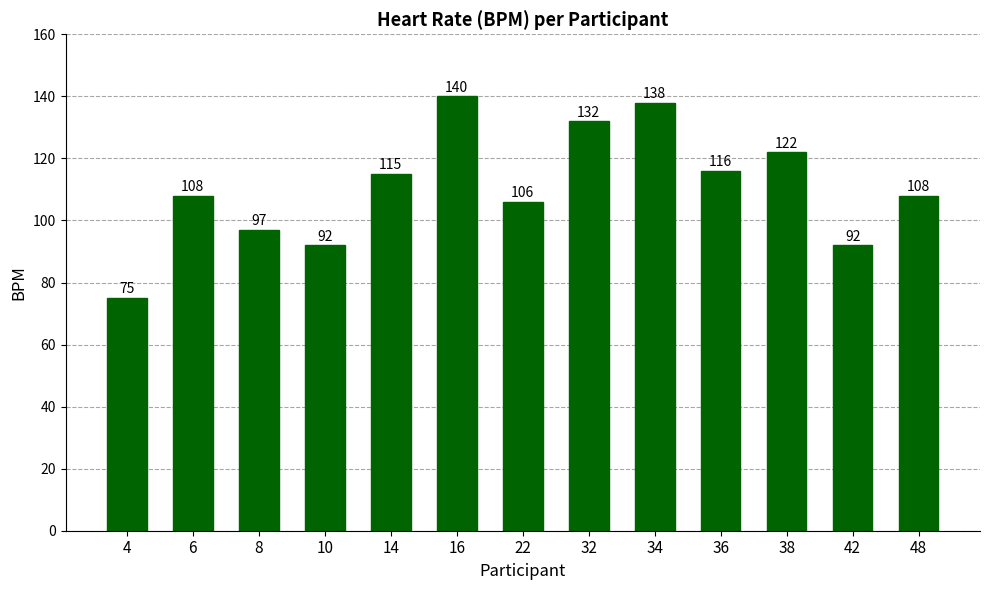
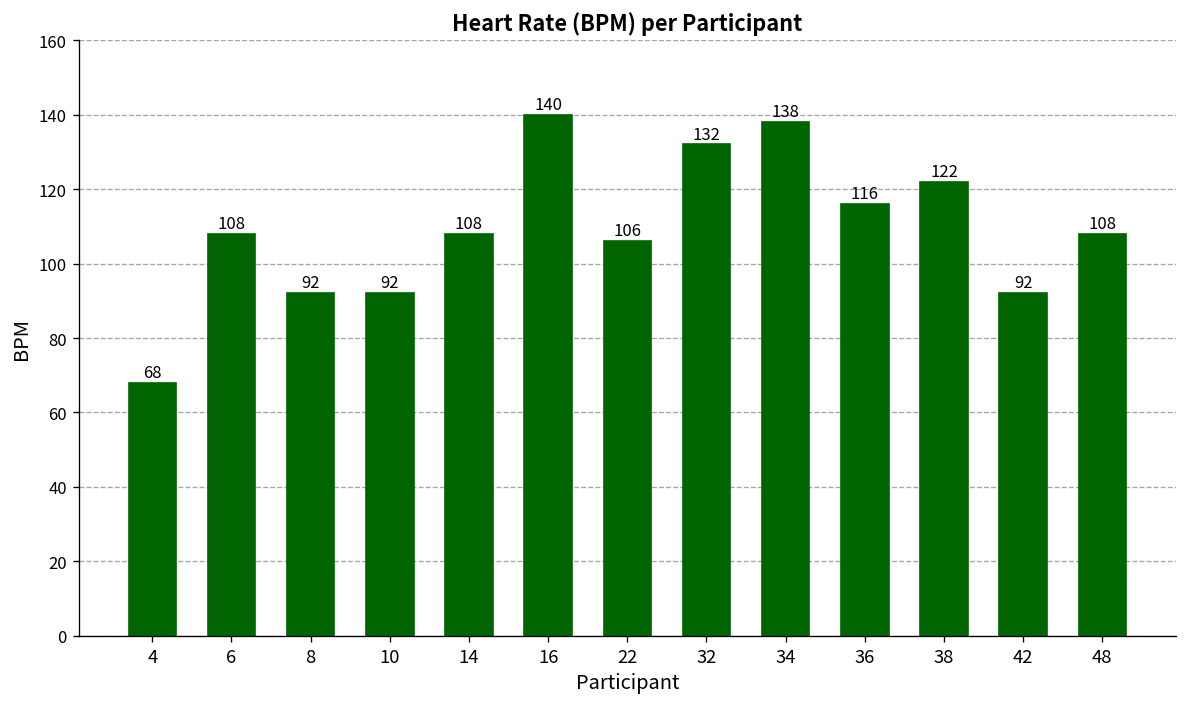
  {
-   "4": 75,
+   "4": 68,
    "6": 108,
-   "8": 97,
+   "8": 92,
    "10": 92,
-   "14": 115,
+   "14": 108,
    "16": 140,
    "22": 106,
    "32": 132,
    "34": 138,
    "36": 116,
    "38": 122,
    "42": 92,
    "48": 108
  }
